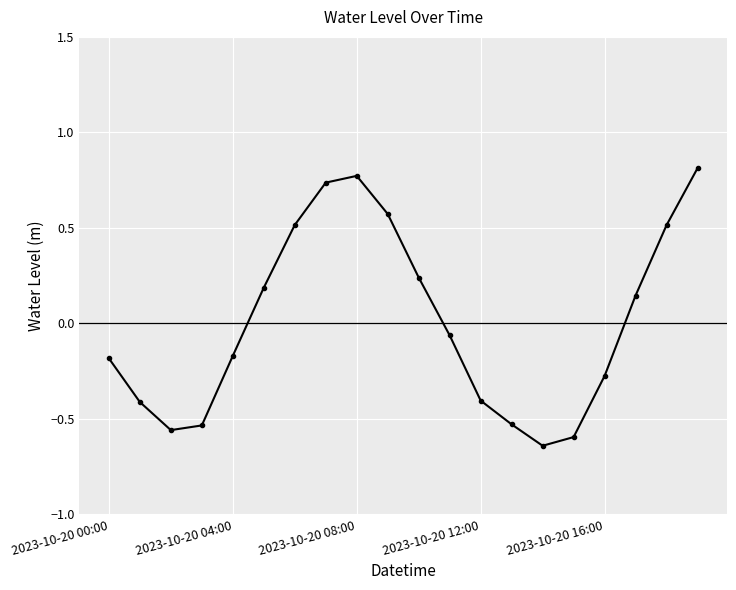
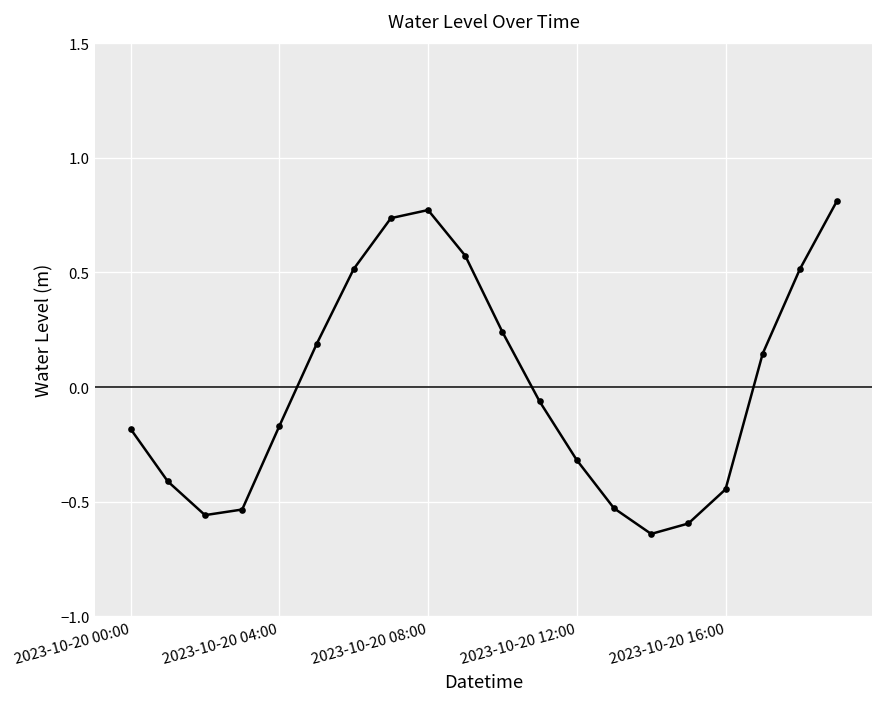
  {
    "2023-10-20 00:00": -0.18,
    "2023-10-20 04:00": -0.17,
    "2023-10-20 08:00": 0.77,
-   "2023-10-20 12:00": -0.40,
-   "2023-10-20 16:00": -0.27
+   "2023-10-20 12:00": -0.32,
+   "2023-10-20 16:00": -0.45
  }
